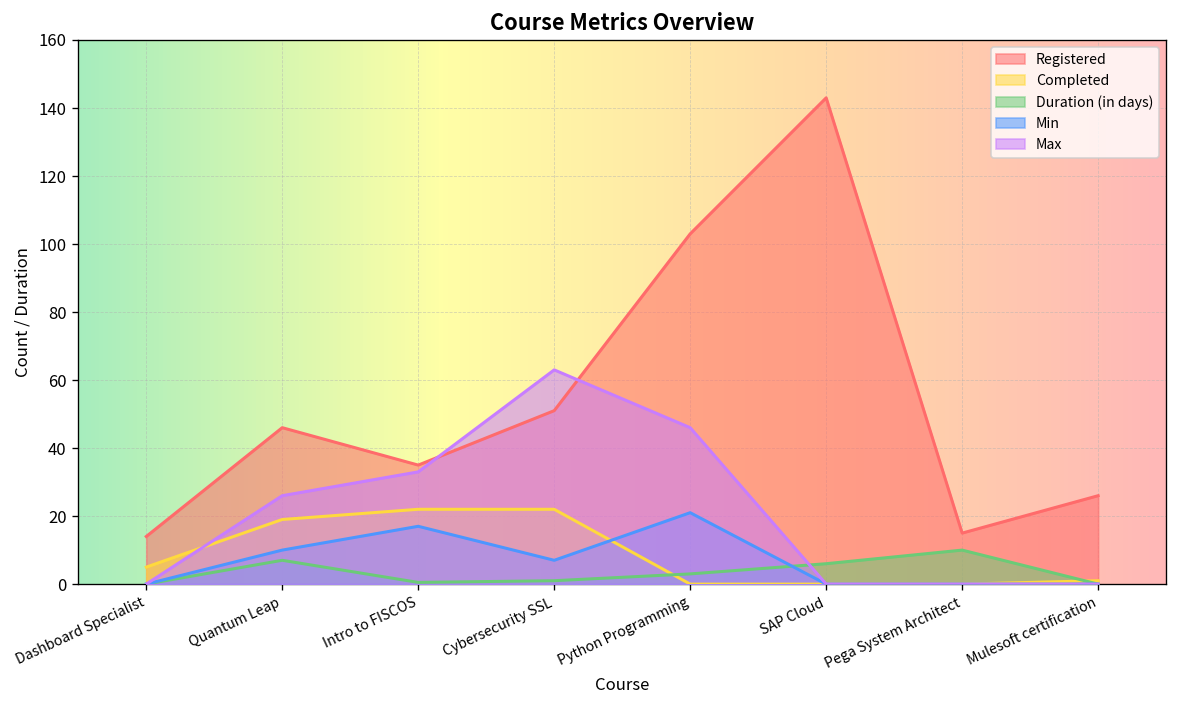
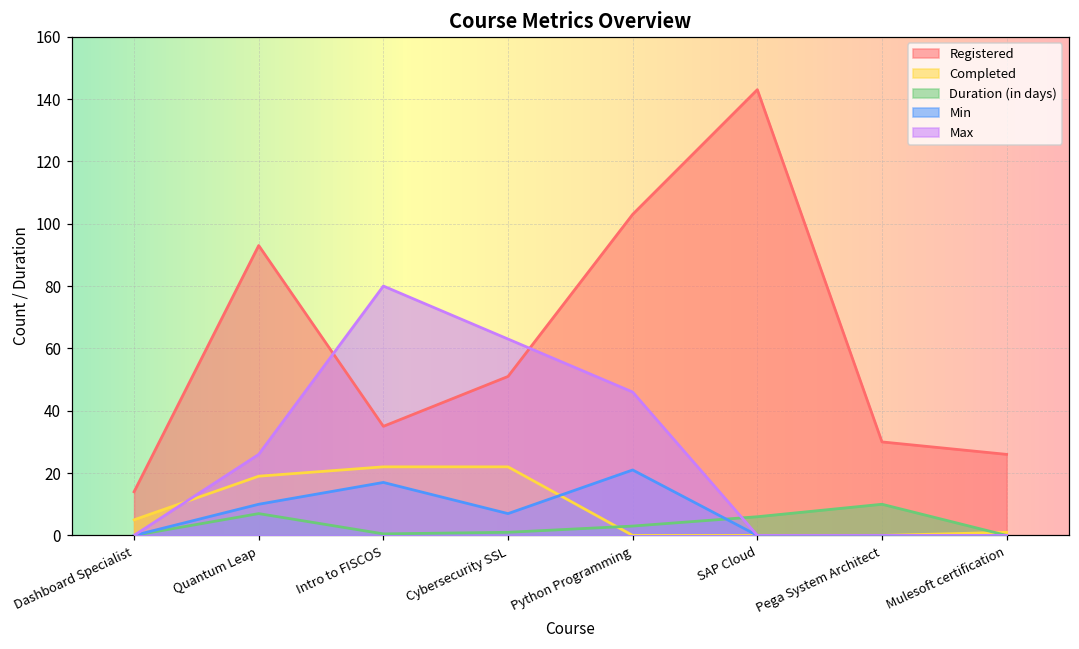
  {
    "Registered": {
      "Dashboard Specialist": 14,
-     "Quantum Leap": 46,
+     "Quantum Leap": 93,
      "Intro to FISCOS": 35,
      "Cybersecurity SSL": 51,
      "Python Programming": 103,
      "SAP Cloud": 143,
-     "Pega System Architect": 15,
+     "Pega System Architect": 30,
      "Mulesoft certification": 26
    },
    "Completed": {
      "Dashboard Specialist": 5,
      "Quantum Leap": 19,
      "Intro to FISCOS": 22,
      "Cybersecurity SSL": 22,
      "Python Programming": 0,
      "Mulesoft certification": 1
    },
    "Duration (in days)": {
      "Quantum Leap": 7,
      "Intro to FISCOS": 1,
      "Cybersecurity SSL": 1,
      "Python Programming": 3,
      "SAP Cloud": 6,
      "Pega System Architect": 10
    },
    "Min": {
      "Quantum Leap": 10,
      "Intro to FISCOS": 17,
      "Cybersecurity SSL": 7,
      "Python Programming": 21
    },
    "Max": {
      "Quantum Leap": 26,
-     "Intro to FISCOS": 33,
+     "Intro to FISCOS": 80,
      "Cybersecurity SSL": 63,
      "Python Programming": 46
    }
  }
